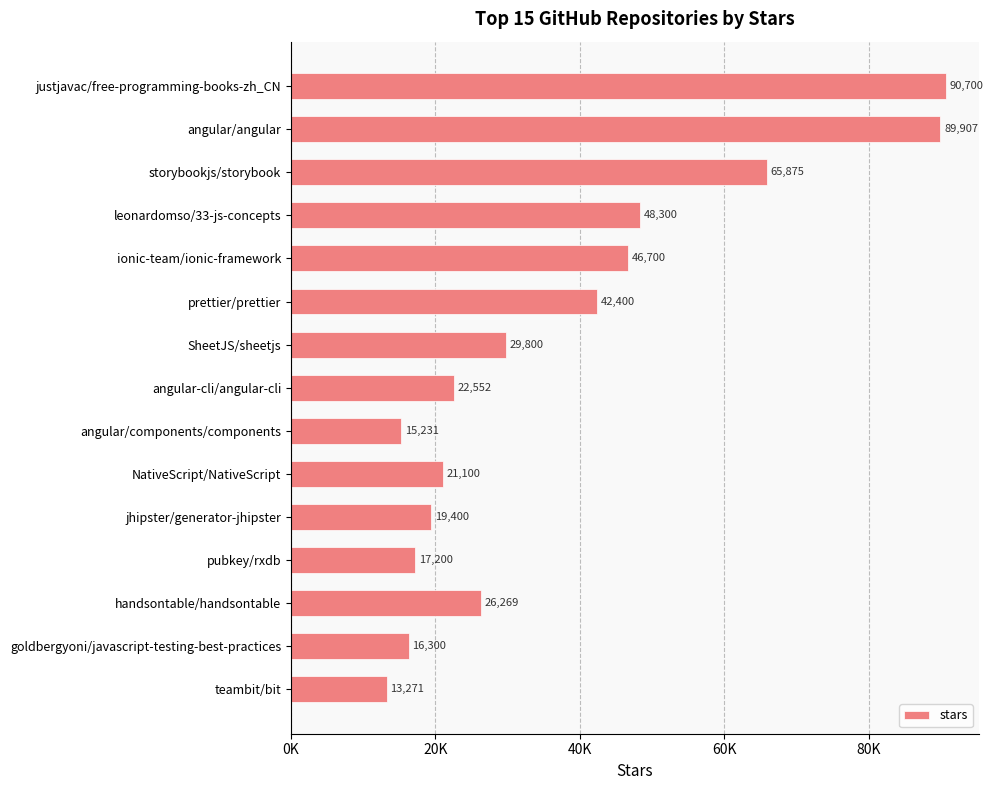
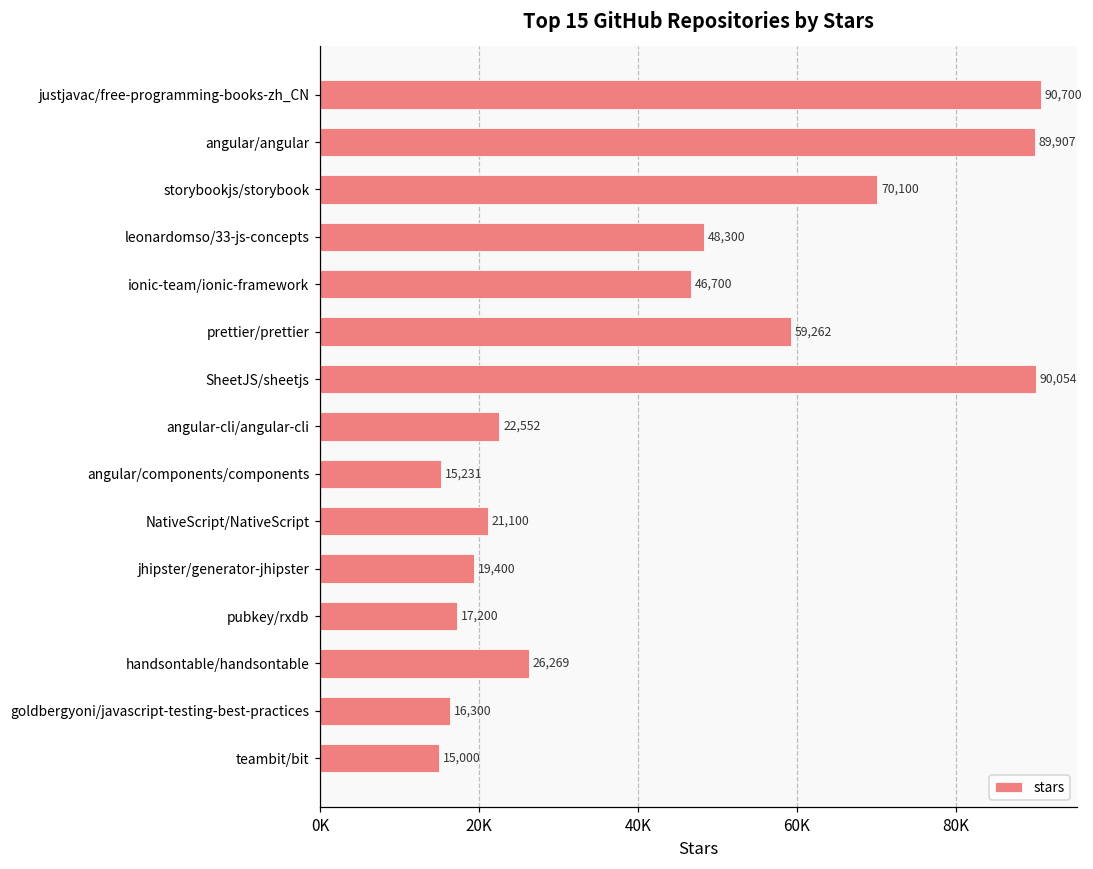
  {
    "justjavac/free-programming-books-zh_CN": "90,700",
    "angular/angular": "89,907",
-   "storybookjs/storybook": "65,875",
+   "storybookjs/storybook": "70,100",
    "leonardomso/33-js-concepts": "48,300",
    "ionic-team/ionic-framework": "46,700",
-   "prettier/prettier": "42,400",
-   "SheetJS/sheetjs": "29,800",
+   "prettier/prettier": "59,262",
+   "SheetJS/sheetjs": "90,054",
    "angular-cli/angular-cli": "22,552",
    "angular/components/components": "15,231",
    "NativeScript/NativeScript": "21,100",
    "jhipster/generator-jhipster": "19,400",
    "pubkey/rxdb": "17,200",
    "handsontable/handsontable": "26,269",
    "goldbergyoni/javascript-testing-best-practices": "16,300",
-   "teambit/bit": "13,271"
+   "teambit/bit": "15,000"
  }
